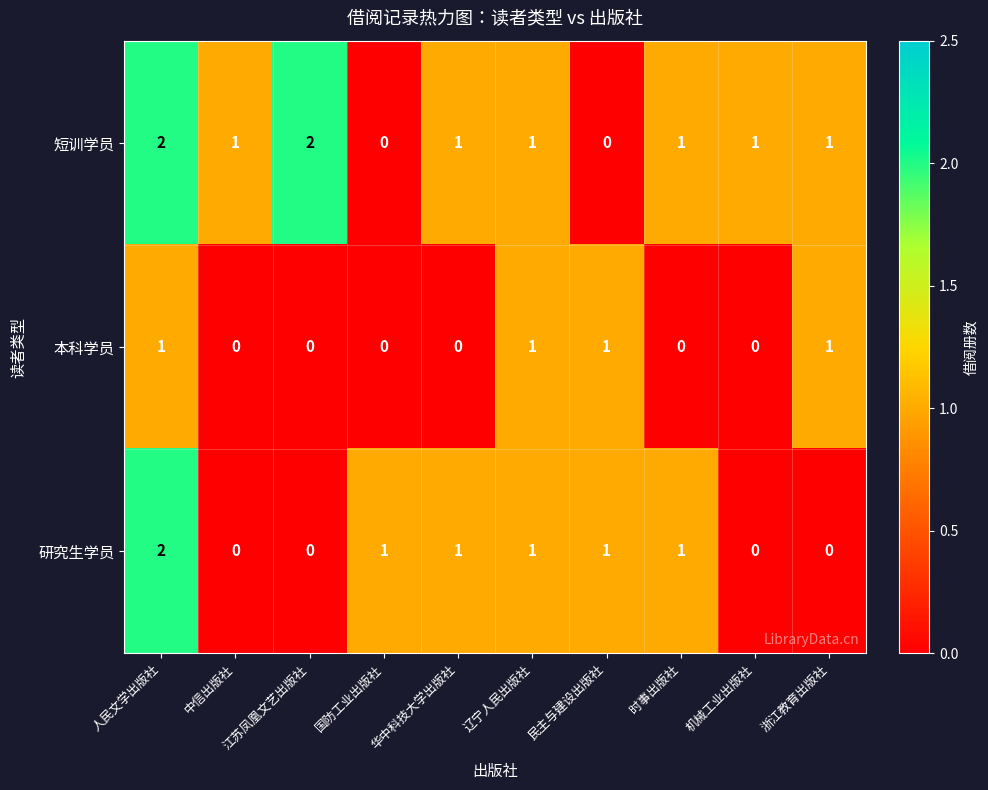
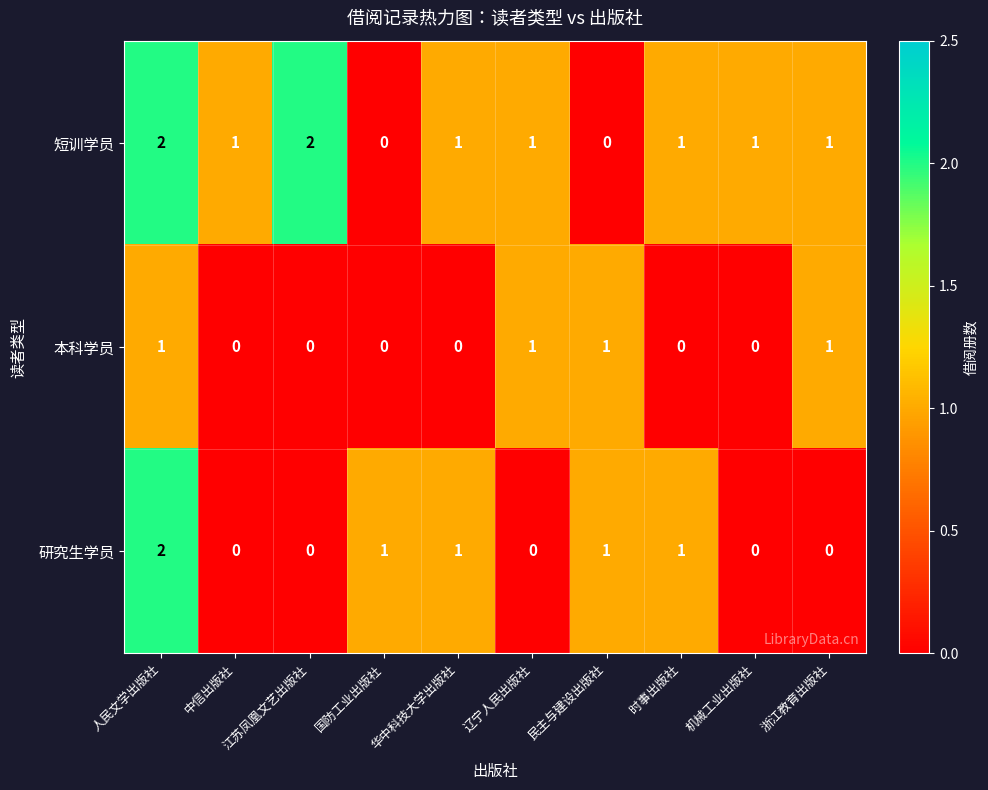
  {
    "短训学员": {
      "人民文学出版社": 2,
      "中信出版社": 1,
      "江苏凤凰文艺出版社": 2,
      "国防工业出版社": 0,
      "华中科技大学出版社": 1,
      "辽宁人民出版社": 1,
      "民主与建设出版社": 0,
      "时事出版社": 1,
      "机械工业出版社": 1,
      "浙江教育出版社": 1
    },
    "本科学员": {
      "人民文学出版社": 1,
      "中信出版社": 0,
      "江苏凤凰文艺出版社": 0,
      "国防工业出版社": 0,
      "华中科技大学出版社": 0,
      "辽宁人民出版社": 1,
      "民主与建设出版社": 1,
      "时事出版社": 0,
      "机械工业出版社": 0,
      "浙江教育出版社": 1
    },
    "研究生学员": {
      "人民文学出版社": 2,
      "中信出版社": 0,
      "江苏凤凰文艺出版社": 0,
      "国防工业出版社": 1,
      "华中科技大学出版社": 1,
-     "辽宁人民出版社": 1,
+     "辽宁人民出版社": 0,
      "民主与建设出版社": 1,
      "时事出版社": 1,
      "机械工业出版社": 0
    }
  }
